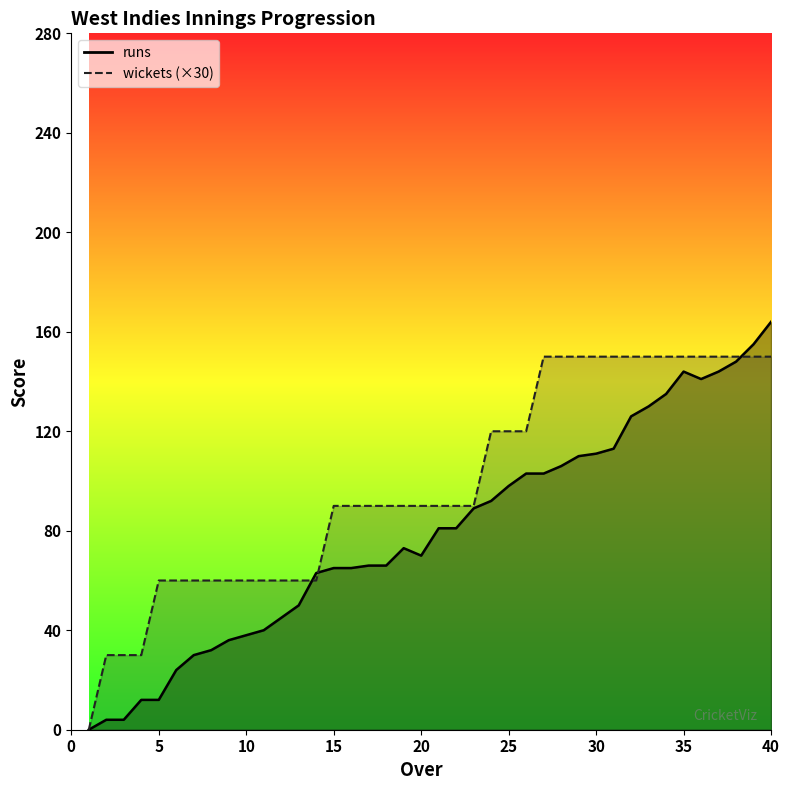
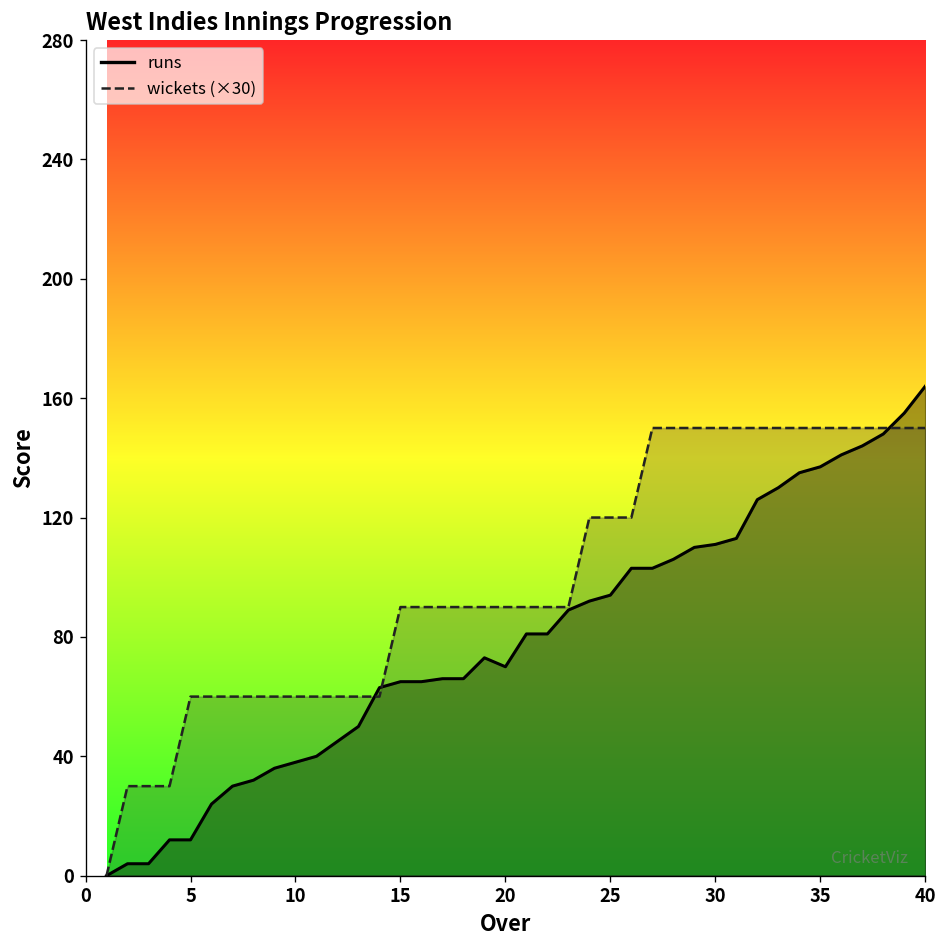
  {
    "runs": {
      "5": 12,
      "10": 38,
      "15": 65,
      "20": 70,
-     "25": 98,
+     "25": 94,
      "30": 111,
-     "35": 144,
+     "35": 137,
      "40": 164
    },
    "wickets (×30)": {
      "5": 60,
      "10": 60,
      "15": 90,
      "20": 90,
      "25": 120,
      "30": 150,
      "35": 150,
      "40": 150
    }
  }
